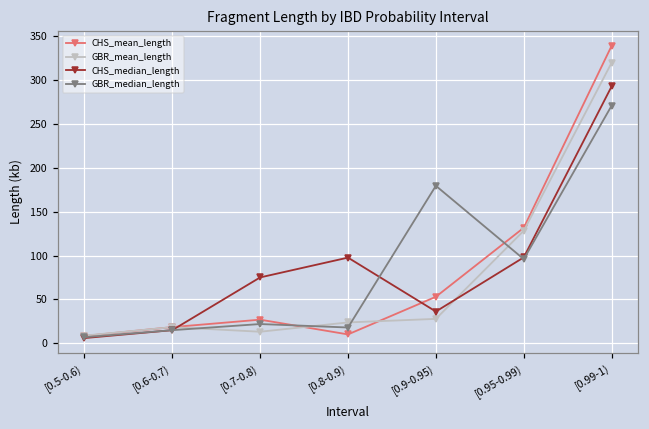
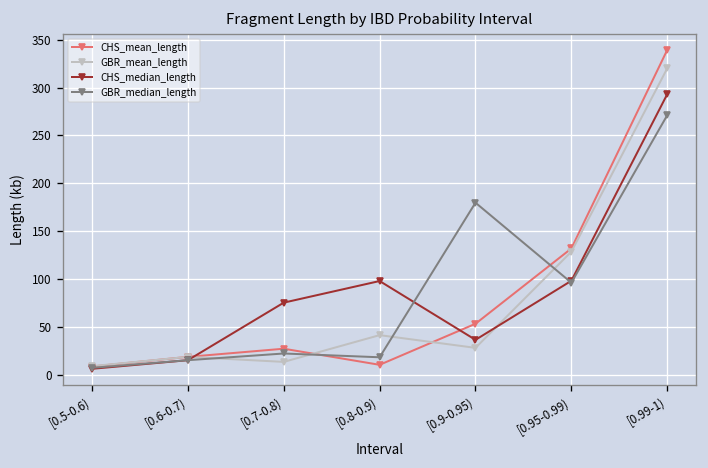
  {
    "CHS_mean_length": {
      "[0.7-0.8)": 30,
      "[0.8-0.9)": 10,
      "[0.9-0.95)": 50,
      "[0.95-0.99)": 130,
      "[0.99-1)": 340
    },
    "GBR_mean_length": {
      "[0.7-0.8)": 10,
-     "[0.8-0.9)": 20,
+     "[0.8-0.9)": 40,
      "[0.9-0.95)": 30,
      "[0.95-0.99)": 130,
      "[0.99-1)": 320
    },
    "CHS_median_length": {
      "[0.7-0.8)": 80,
      "[0.8-0.9)": 100,
      "[0.9-0.95)": 40,
      "[0.99-1)": 290
    },
    "GBR_median_length": {
      "[0.7-0.8)": 20,
      "[0.8-0.9)": 20,
      "[0.9-0.95)": 180,
      "[0.99-1)": 270
    }
  }
